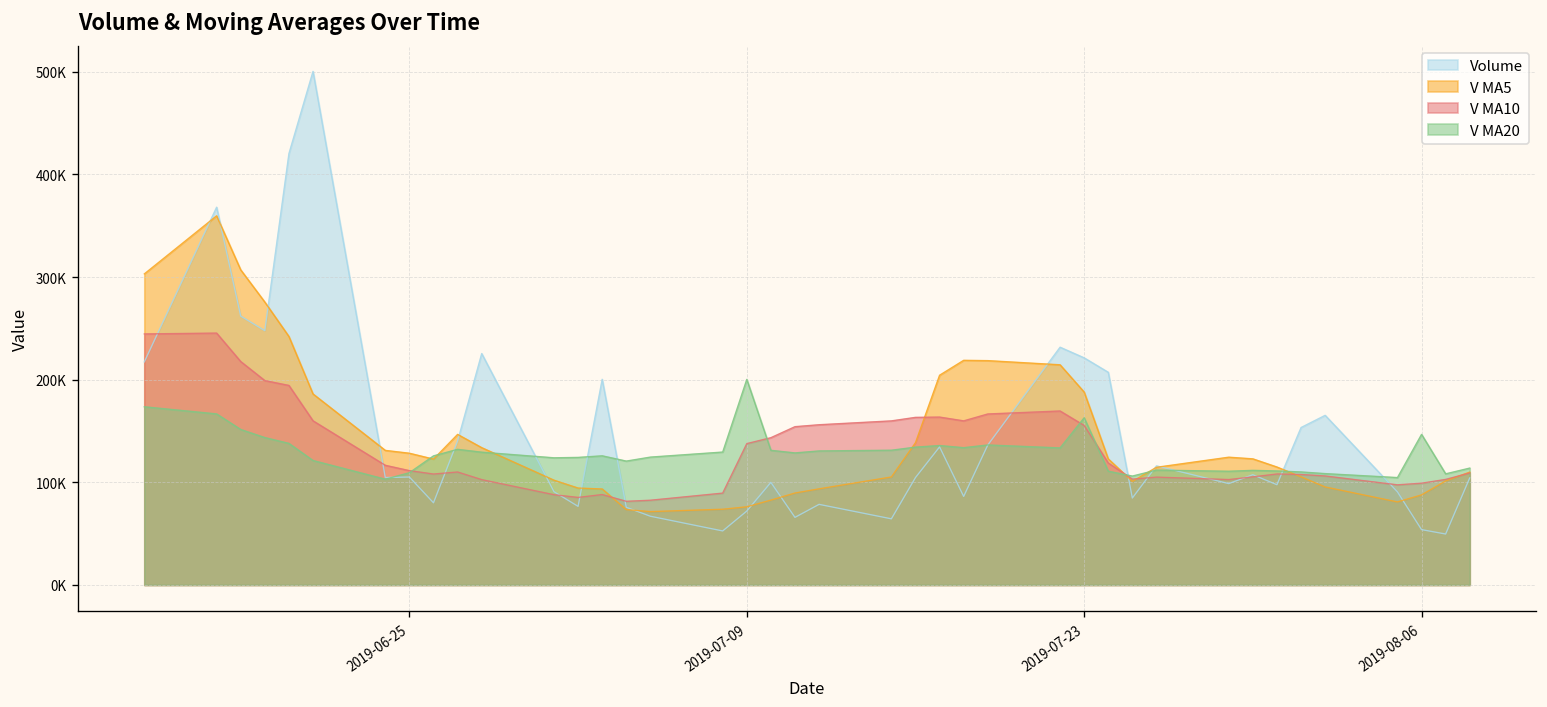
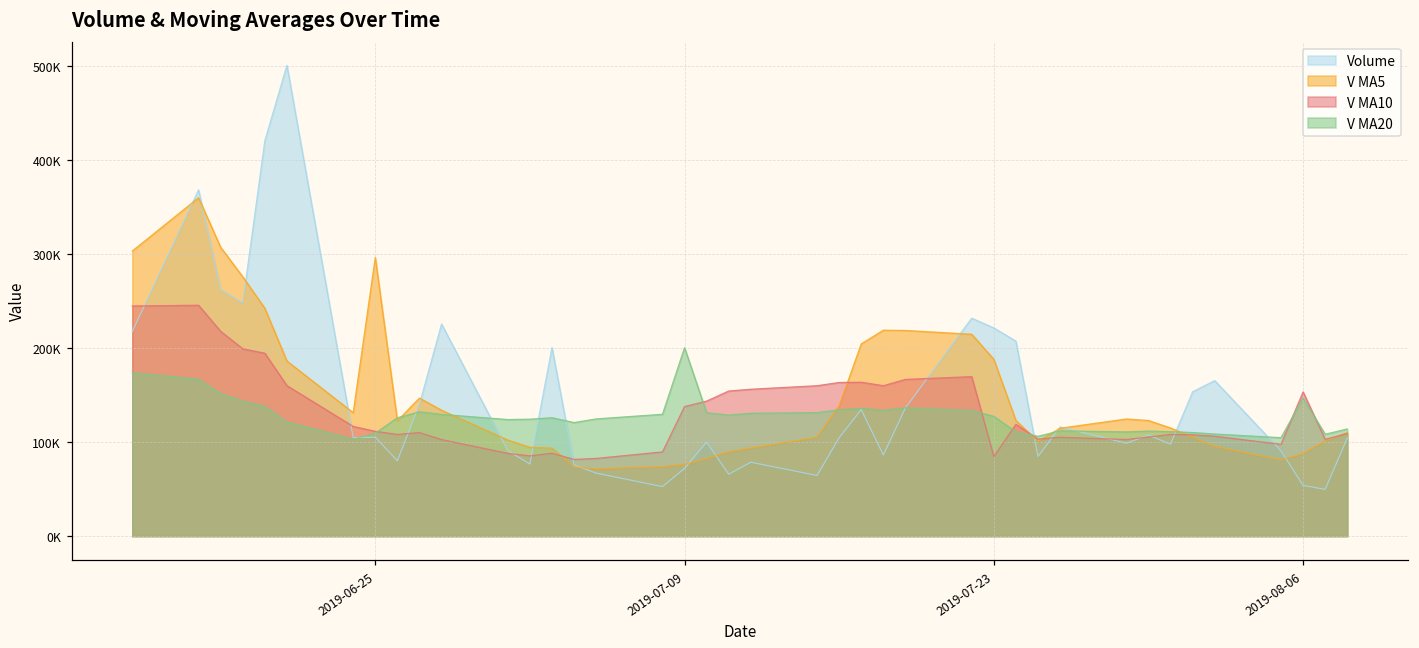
  {
    "Volume": {
      "2019-06-25": 110000,
      "2019-07-09": 70000,
      "2019-07-23": 220000,
      "2019-08-06": 50000
    },
    "V MA5": {
-     "2019-06-25": 130000,
+     "2019-06-25": 300000,
      "2019-07-09": 80000,
      "2019-07-23": 190000,
      "2019-08-06": 90000
    },
    "V MA10": {
      "2019-07-09": 140000,
-     "2019-07-23": 160000,
-     "2019-08-06": 100000
+     "2019-07-23": 80000,
+     "2019-08-06": 150000
    },
    "V MA20": {
      "2019-07-09": 200000,
-     "2019-07-23": 160000,
+     "2019-07-23": 130000,
      "2019-08-06": 150000
    }
  }
